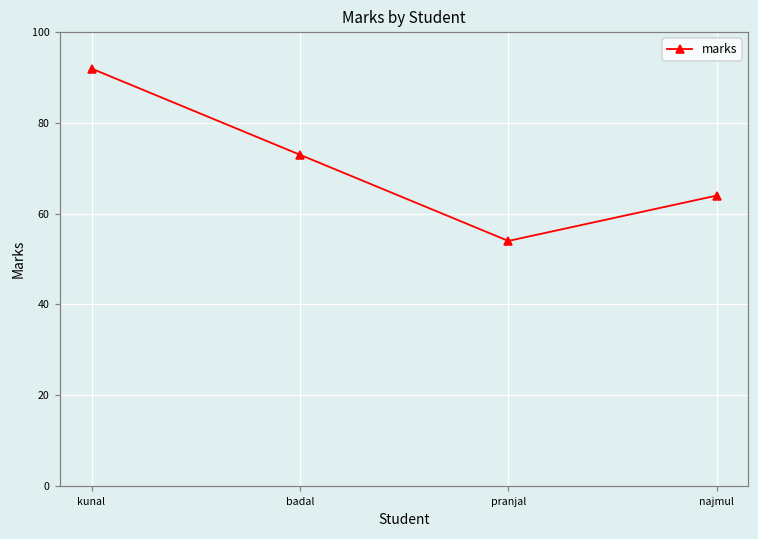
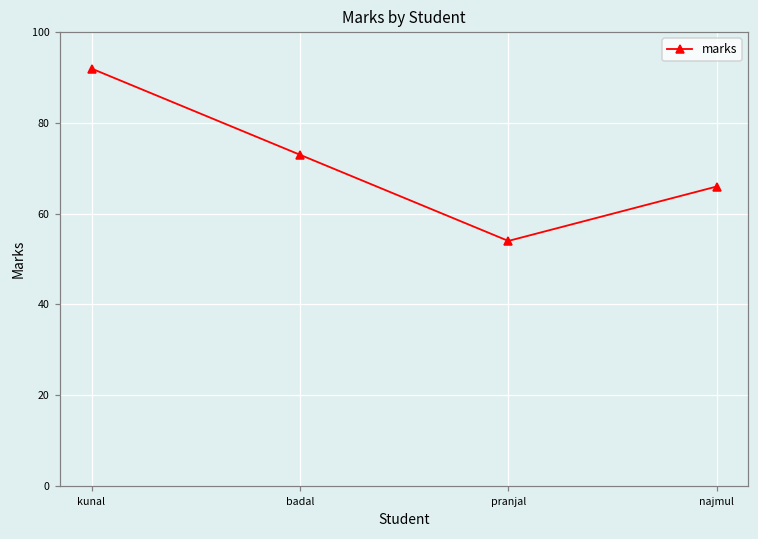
  {
    "kunal": 92,
    "badal": 73,
    "pranjal": 54,
-   "najmul": 64
+   "najmul": 66
  }
